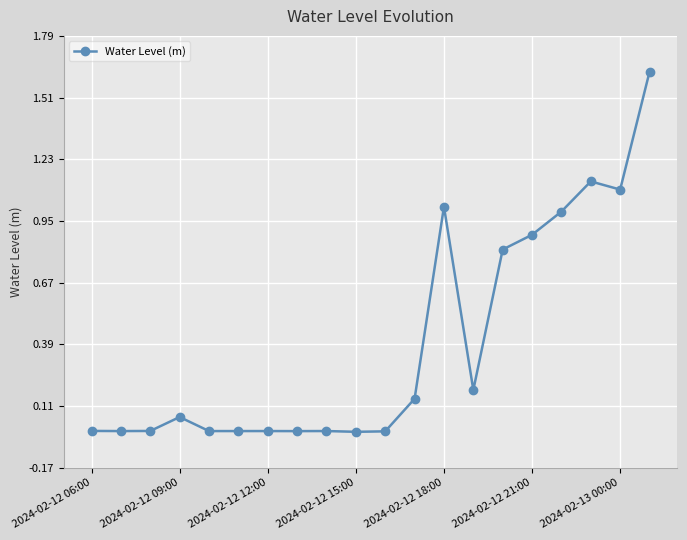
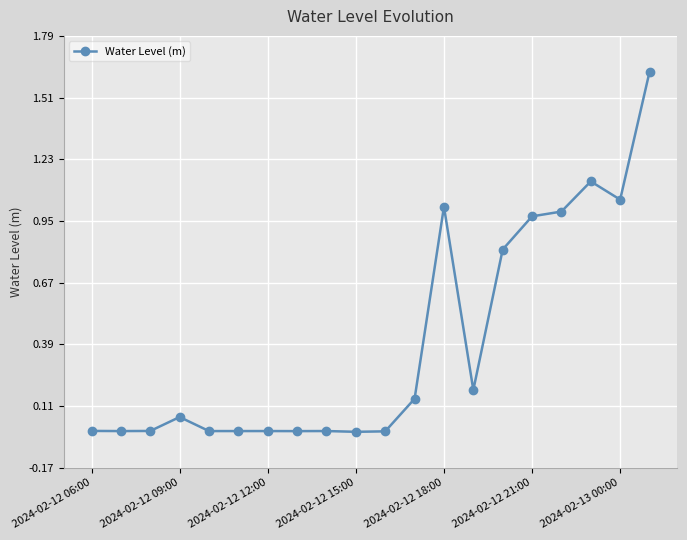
  {
    "2024-02-12 06:00": 0.00,
    "2024-02-12 09:00": 0.06,
    "2024-02-12 12:00": 0.00,
    "2024-02-12 15:00": 0.00,
    "2024-02-12 18:00": 1.02,
-   "2024-02-12 21:00": 0.89,
-   "2024-02-13 00:00": 1.09
+   "2024-02-12 21:00": 0.97,
+   "2024-02-13 00:00": 1.05
  }
